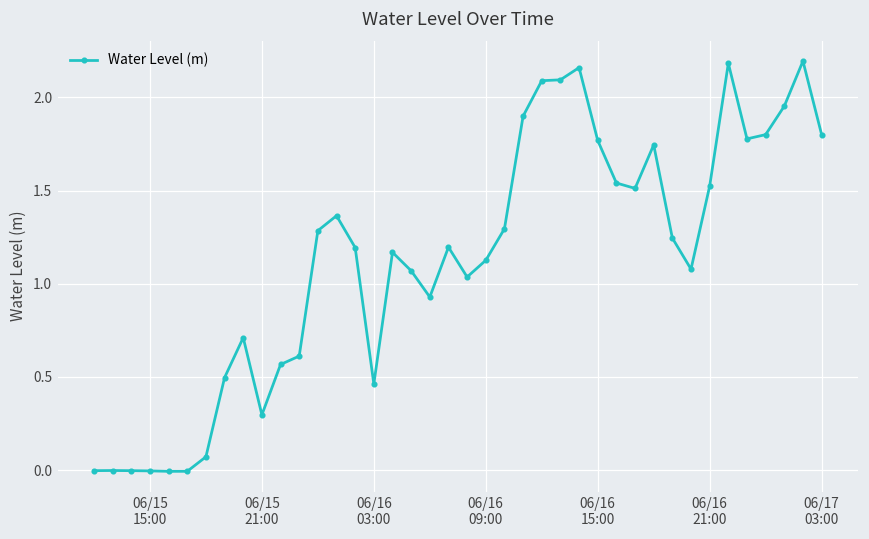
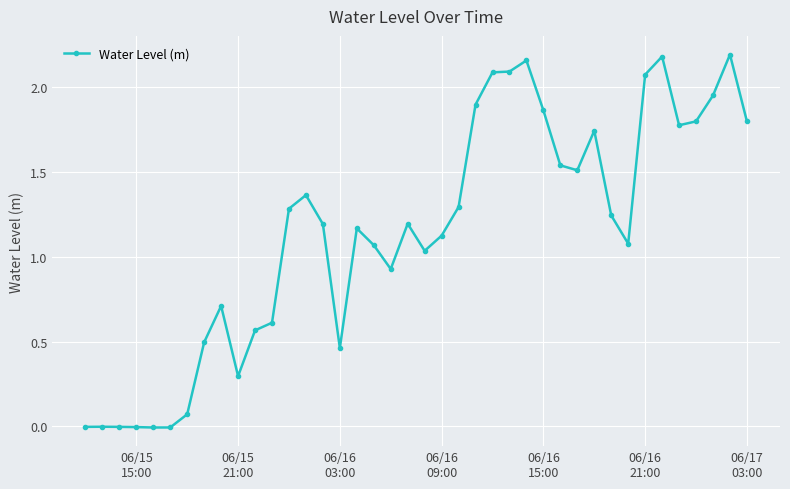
  {
    "06/15 15:00": 0.00,
    "06/15 21:00": 0.30,
    "06/16 03:00": 0.46,
    "06/16 09:00": 1.13,
-   "06/16 15:00": 1.77,
-   "06/16 21:00": 1.52,
+   "06/16 15:00": 1.87,
+   "06/16 21:00": 2.08,
    "06/17 03:00": 1.80
  }
